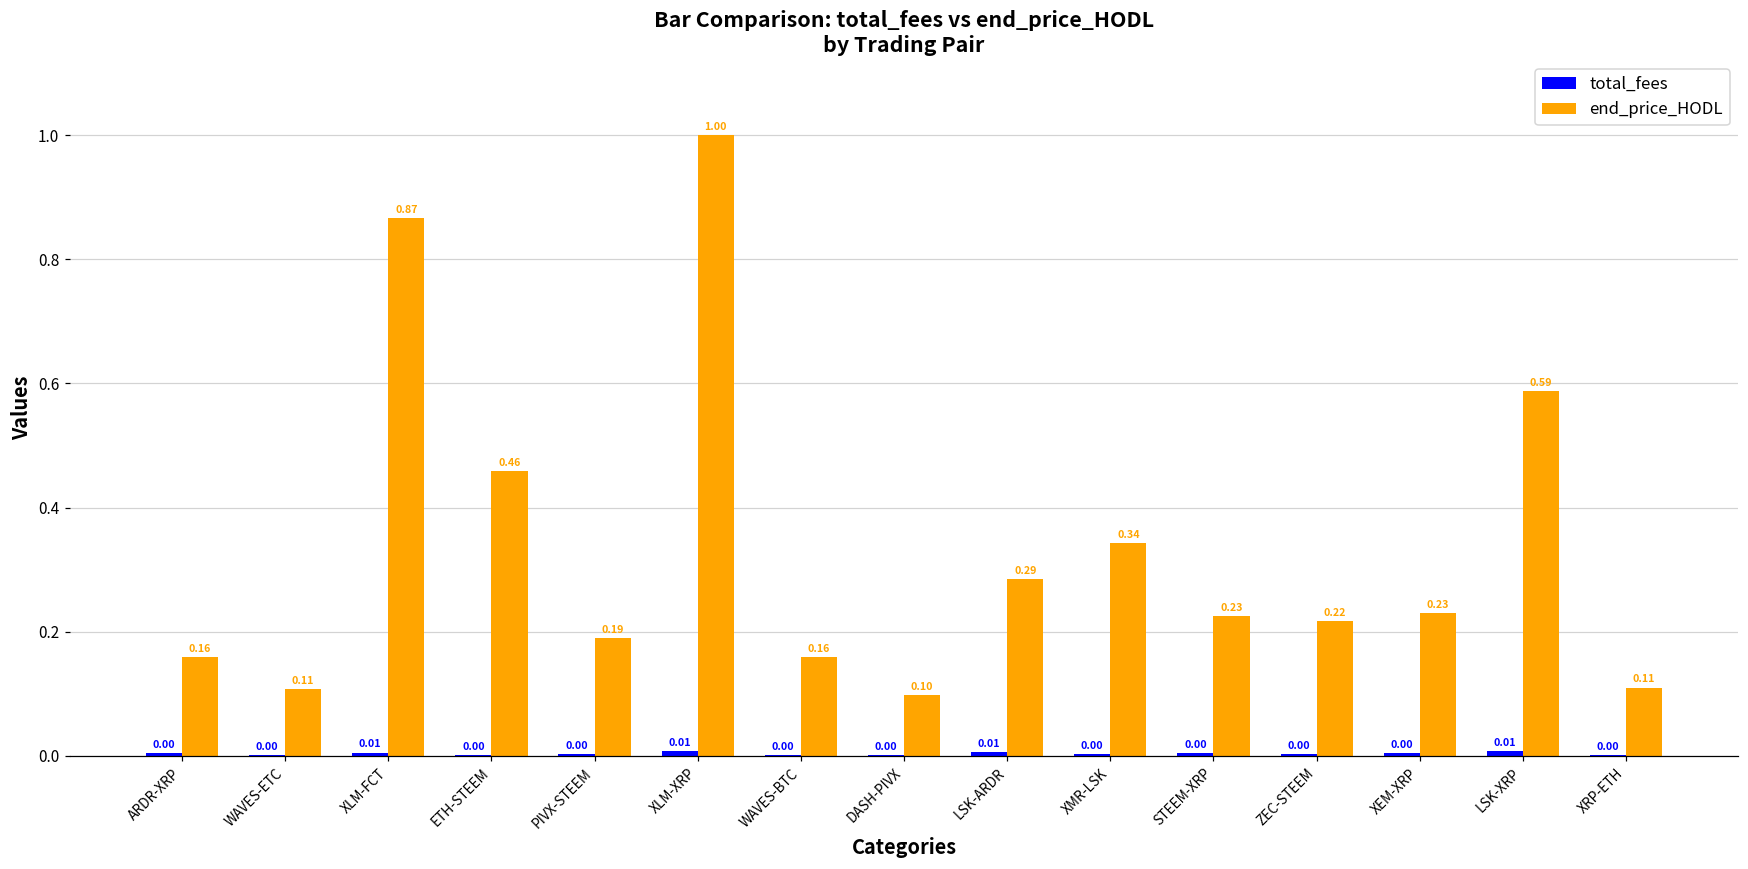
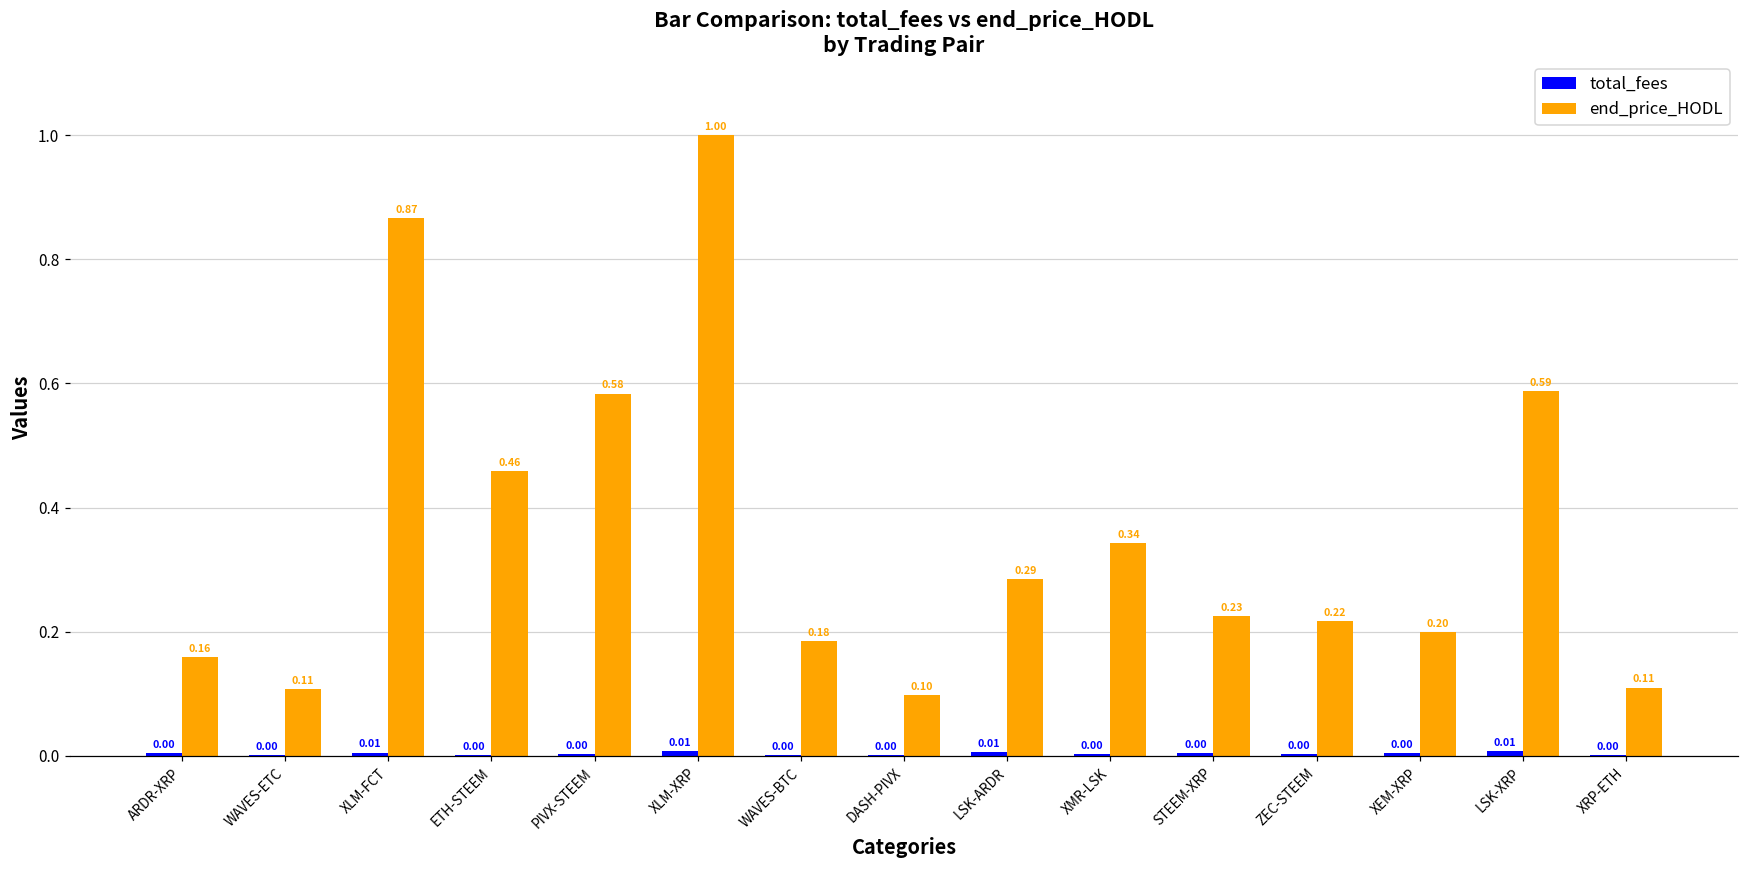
  {
    "total_fees": {
      "ARDR-XRP": 0.00,
      "WAVES-ETC": 0.00,
      "XLM-FCT": 0.01,
      "ETH-STEEM": 0.00,
      "PIVX-STEEM": 0.00,
      "XLM-XRP": 0.01,
      "WAVES-BTC": 0.00,
      "DASH-PIVX": 0.00,
      "LSK-ARDR": 0.01,
      "XMR-LSK": 0.00,
      "STEEM-XRP": 0.00,
      "ZEC-STEEM": 0.00,
      "XEM-XRP": 0.00,
      "LSK-XRP": 0.01,
      "XRP-ETH": 0.00
    },
    "end_price_HODL": {
      "ARDR-XRP": 0.16,
      "WAVES-ETC": 0.11,
      "XLM-FCT": 0.87,
      "ETH-STEEM": 0.46,
-     "PIVX-STEEM": 0.19,
+     "PIVX-STEEM": 0.58,
      "XLM-XRP": 1.00,
-     "WAVES-BTC": 0.16,
+     "WAVES-BTC": 0.18,
      "DASH-PIVX": 0.10,
      "LSK-ARDR": 0.29,
      "XMR-LSK": 0.34,
      "STEEM-XRP": 0.23,
      "ZEC-STEEM": 0.22,
-     "XEM-XRP": 0.23,
+     "XEM-XRP": 0.20,
      "LSK-XRP": 0.59,
      "XRP-ETH": 0.11
    }
  }
